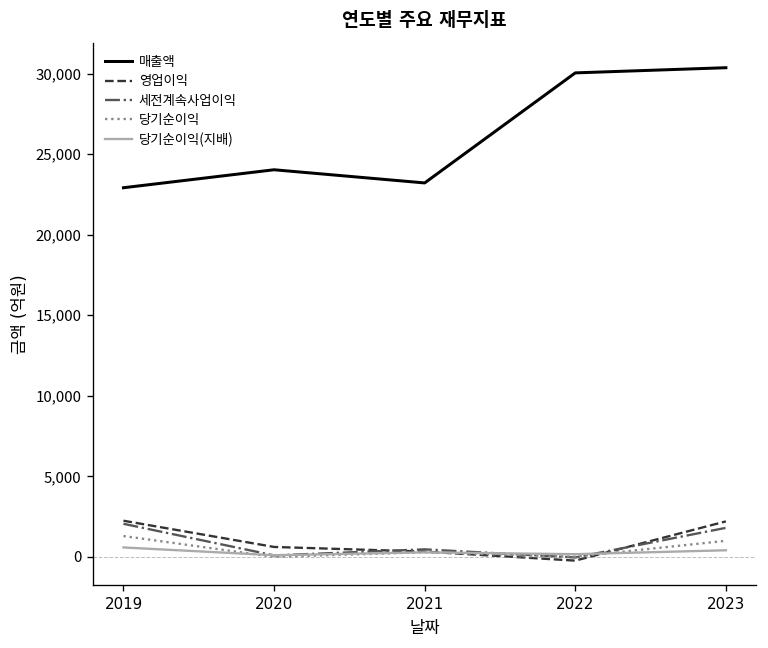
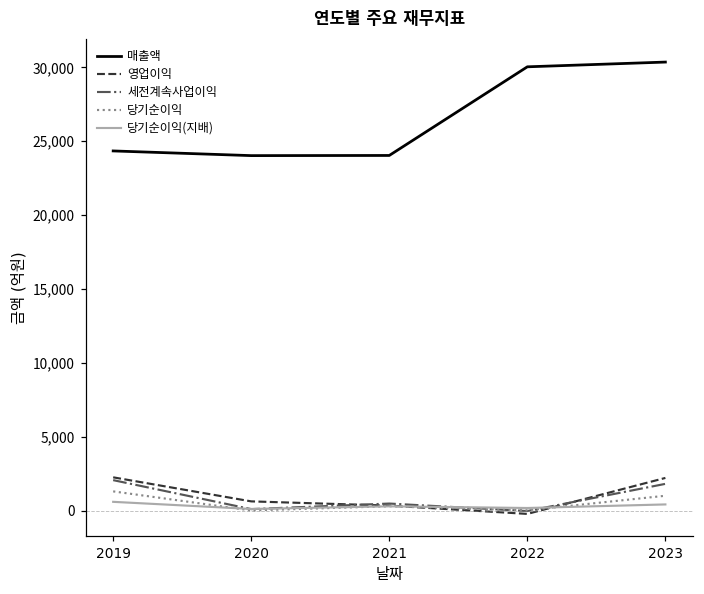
  {
    "매출액": {
-     "2019": "22,900",
+     "2019": "24,300",
      "2020": "24,000",
-     "2021": "23,200",
+     "2021": "24,000",
      "2022": "30,000",
      "2023": "30,400"
    }
  }
